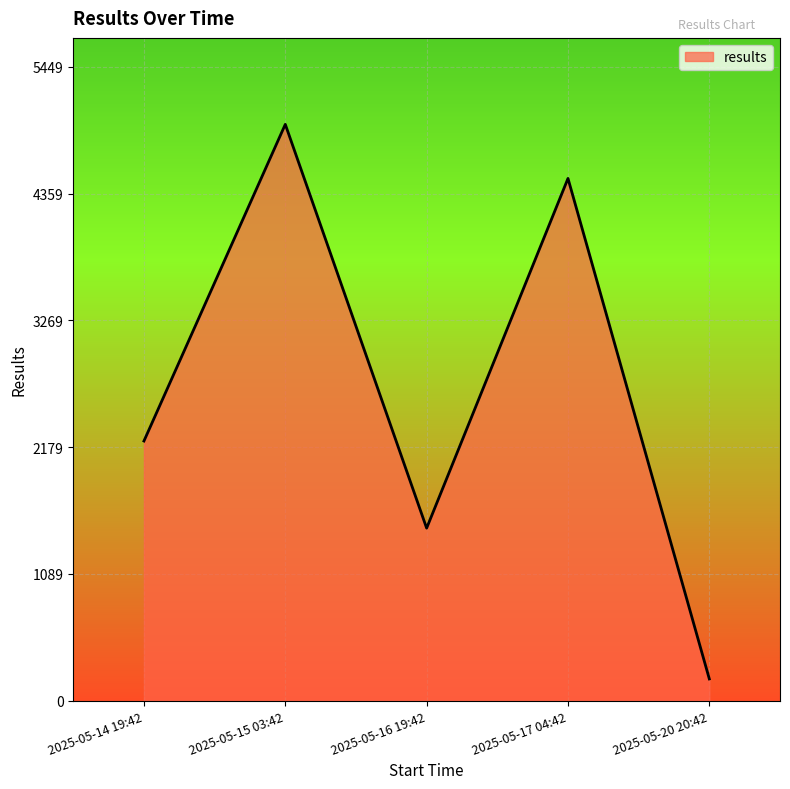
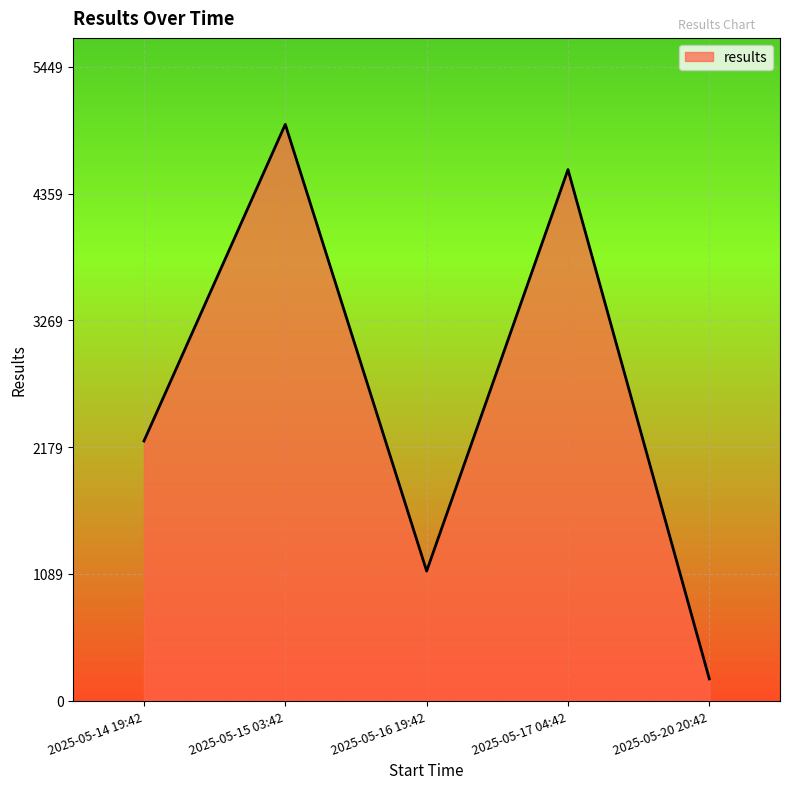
  {
    "2025-05-14 19:42": 2230,
    "2025-05-15 03:42": 4950,
-   "2025-05-16 19:42": 1480,
-   "2025-05-17 04:42": 4490,
+   "2025-05-16 19:42": 1110,
+   "2025-05-17 04:42": 4570,
    "2025-05-20 20:42": 190
  }
